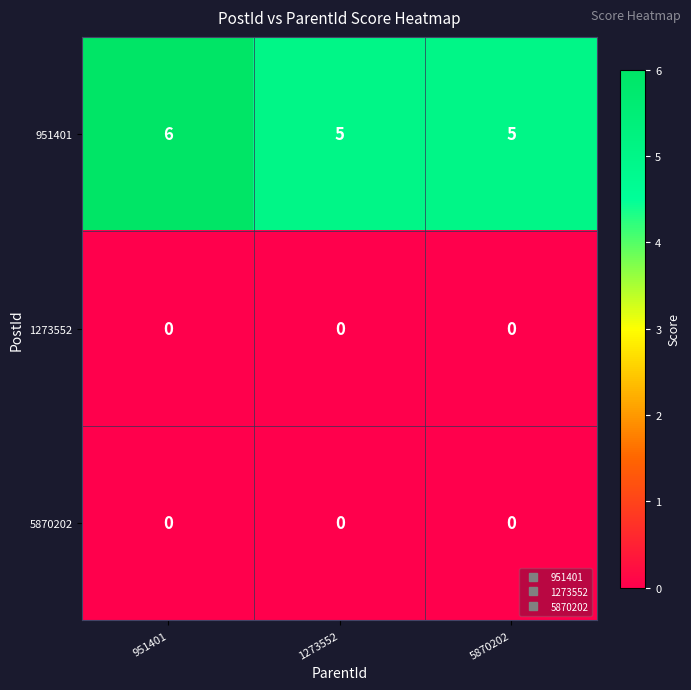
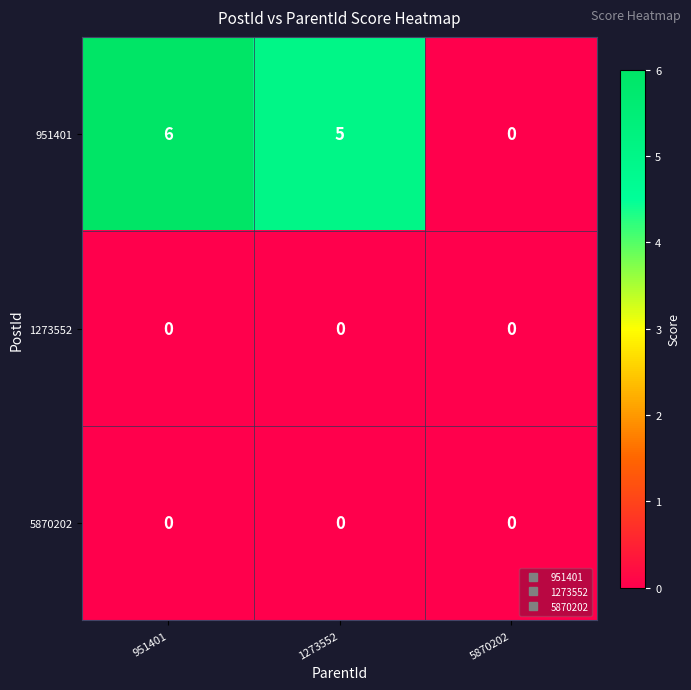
  {
    "951401": {
      "951401": 6,
      "1273552": 5,
-     "5870202": 5
+     "5870202": 0
    },
    "1273552": {
      "951401": 0,
      "1273552": 0,
      "5870202": 0
    },
    "5870202": {
      "951401": 0,
      "1273552": 0,
      "5870202": 0
    }
  }
